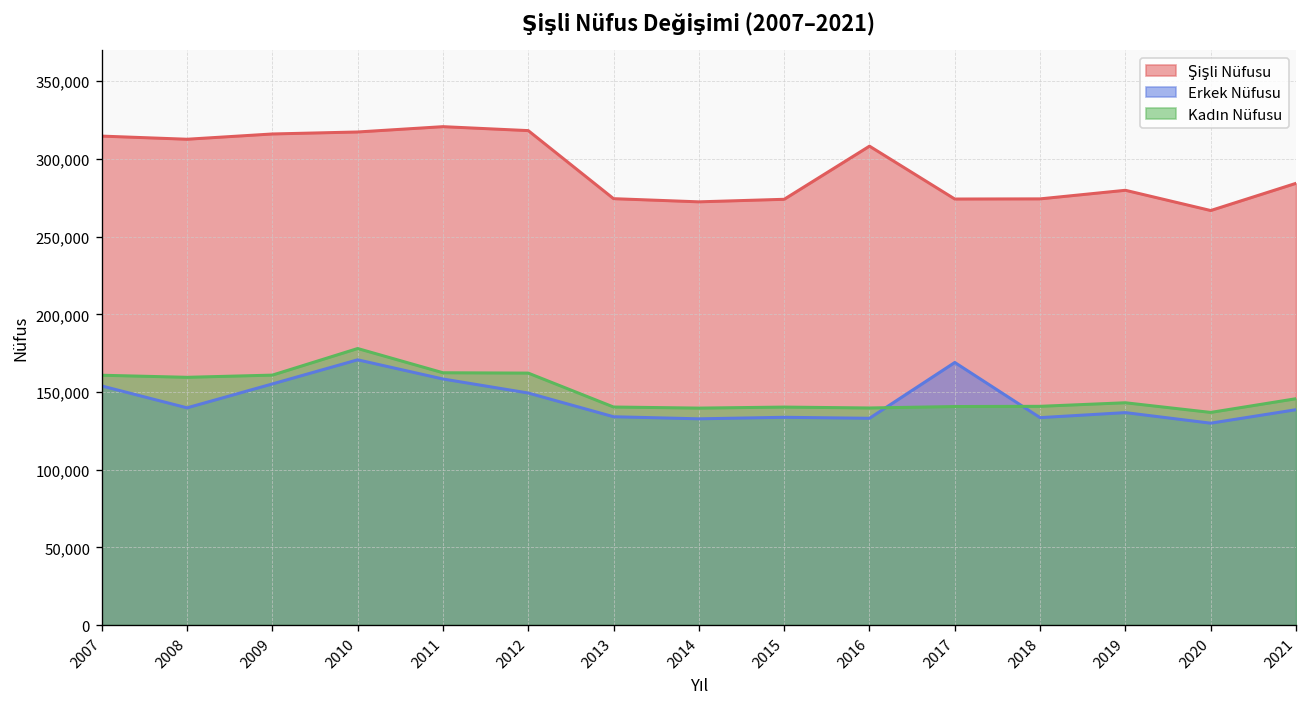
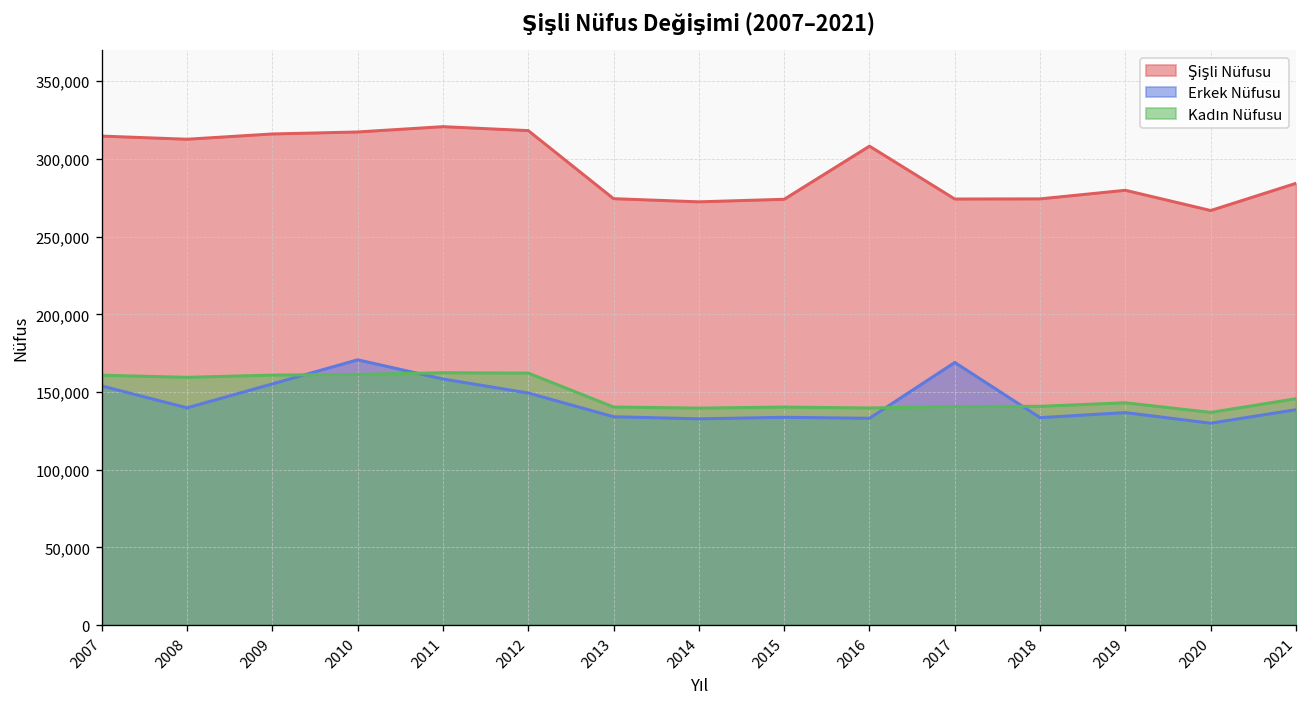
  {
    "Şişli Nüfusu": {
      "2007": "315,000",
      "2008": "313,000",
      "2009": "316,000",
      "2010": "317,000",
      "2011": "321,000",
      "2012": "318,000",
      "2013": "274,000",
      "2014": "272,000",
      "2015": "274,000",
      "2016": "308,000",
      "2017": "274,000",
      "2018": "274,000",
      "2019": "280,000",
      "2020": "267,000",
      "2021": "284,000"
    },
    "Erkek Nüfusu": {
      "2007": "154,000",
      "2008": "140,000",
      "2009": "155,000",
      "2010": "171,000",
      "2011": "158,000",
      "2012": "149,000",
      "2013": "134,000",
      "2014": "133,000",
      "2015": "134,000",
      "2016": "133,000",
      "2017": "169,000",
      "2018": "134,000",
      "2019": "137,000",
      "2020": "130,000",
      "2021": "139,000"
    },
    "Kadın Nüfusu": {
      "2007": "161,000",
      "2008": "159,000",
      "2009": "161,000",
-     "2010": "178,000",
+     "2010": "161,000",
      "2011": "162,000",
      "2012": "162,000",
      "2013": "140,000",
      "2014": "140,000",
      "2015": "140,000",
      "2016": "140,000",
      "2017": "141,000",
      "2018": "141,000",
      "2019": "143,000",
      "2020": "137,000",
      "2021": "146,000"
    }
  }
